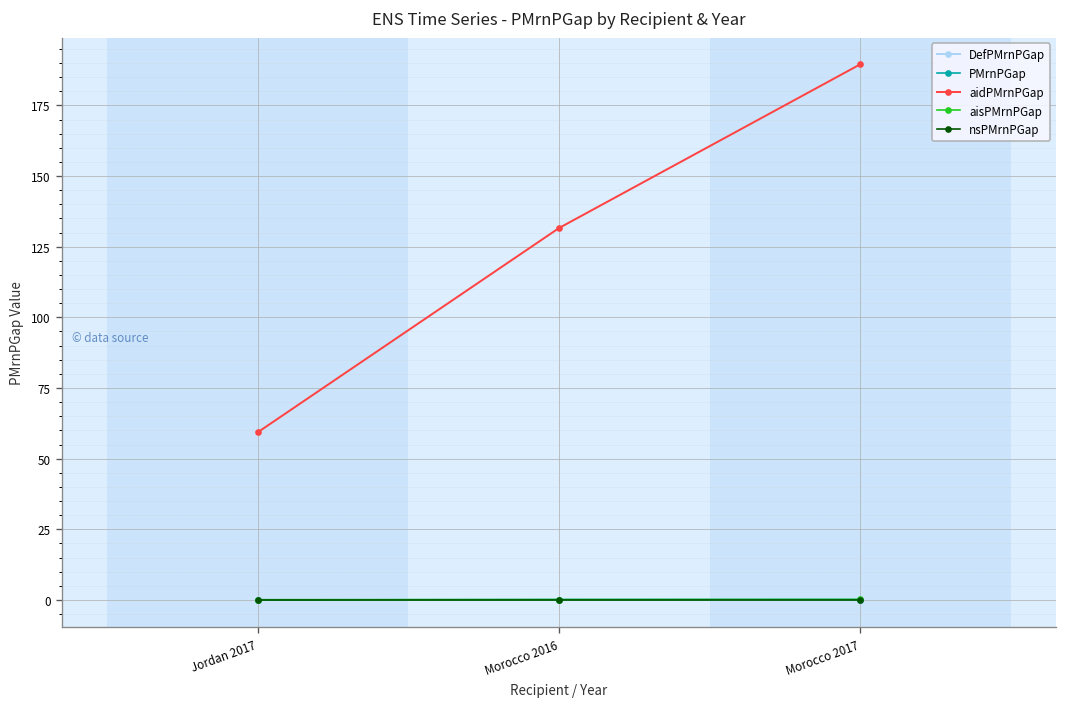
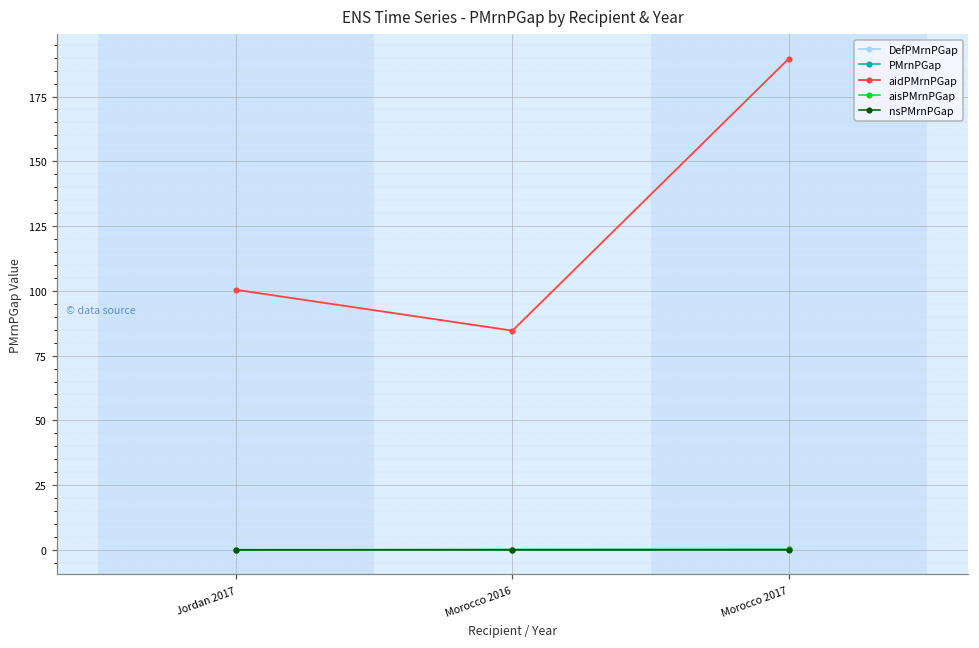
  {
    "aidPMrnPGap": {
-     "Jordan 2017": 59,
-     "Morocco 2016": 132,
+     "Jordan 2017": 100,
+     "Morocco 2016": 85,
      "Morocco 2017": 190
    }
  }
